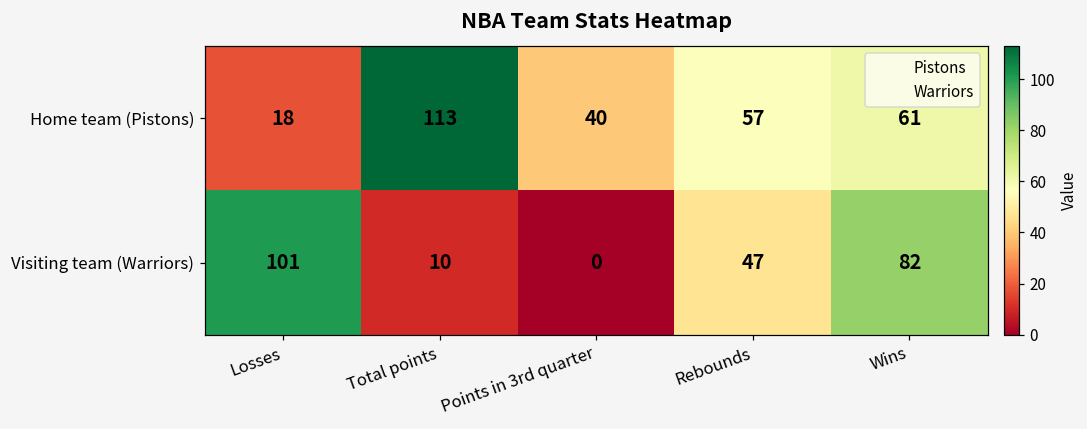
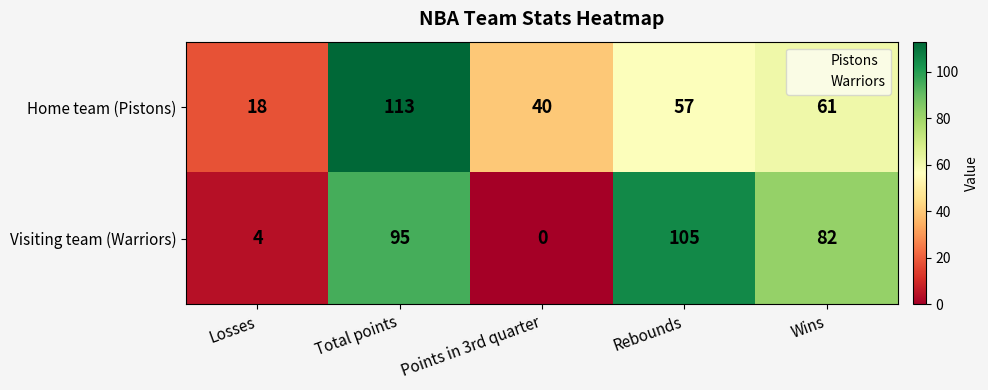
  {
    "Home team (Pistons)": {
      "Losses": 18,
      "Total points": 113,
      "Points in 3rd quarter": 40,
      "Rebounds": 57,
      "Wins": 61
    },
    "Visiting team (Warriors)": {
-     "Losses": 101,
-     "Total points": 10,
+     "Losses": 4,
+     "Total points": 95,
      "Points in 3rd quarter": 0,
-     "Rebounds": 47,
+     "Rebounds": 105,
      "Wins": 82
    }
  }
